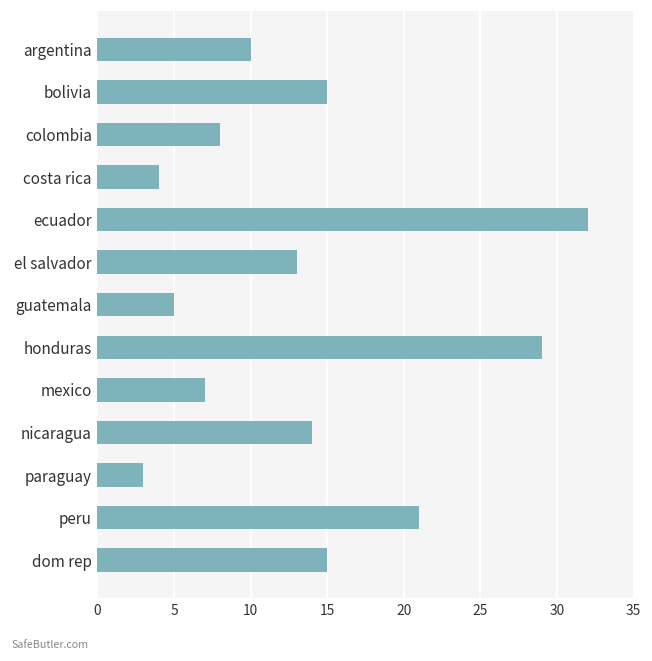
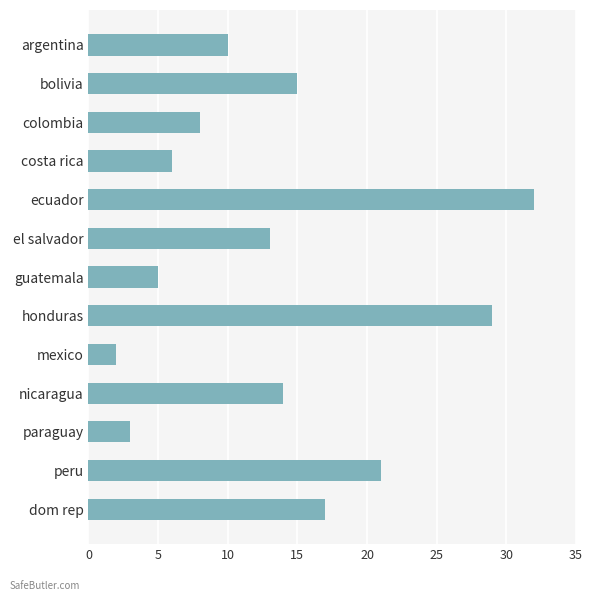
  {
    "argentina": 10,
    "bolivia": 15,
    "colombia": 8,
-   "costa rica": 4,
+   "costa rica": 6,
    "ecuador": 32,
    "el salvador": 13,
    "guatemala": 5,
    "honduras": 29,
-   "mexico": 7,
+   "mexico": 2,
    "nicaragua": 14,
    "paraguay": 3,
    "peru": 21,
-   "dom rep": 15
+   "dom rep": 17
  }
